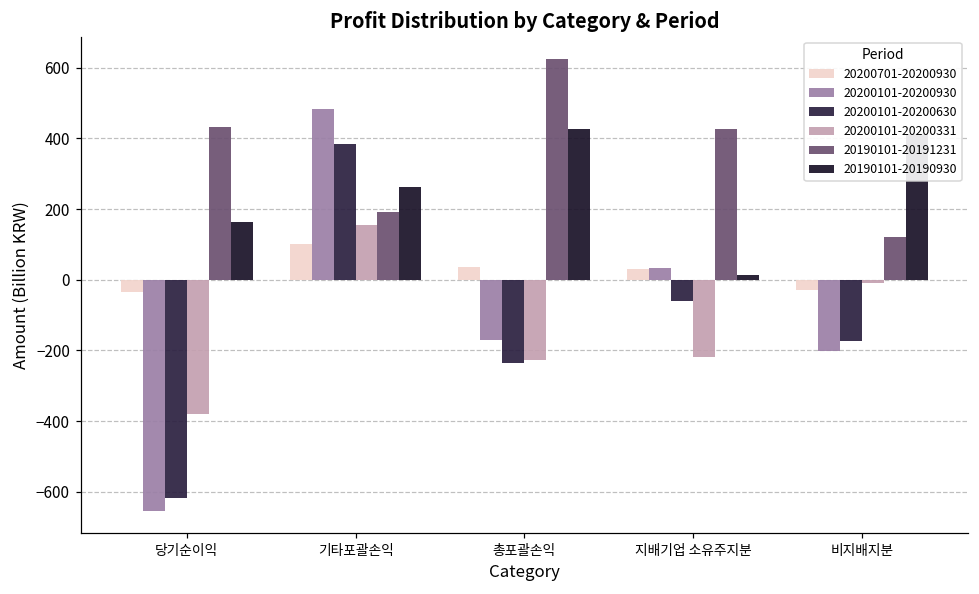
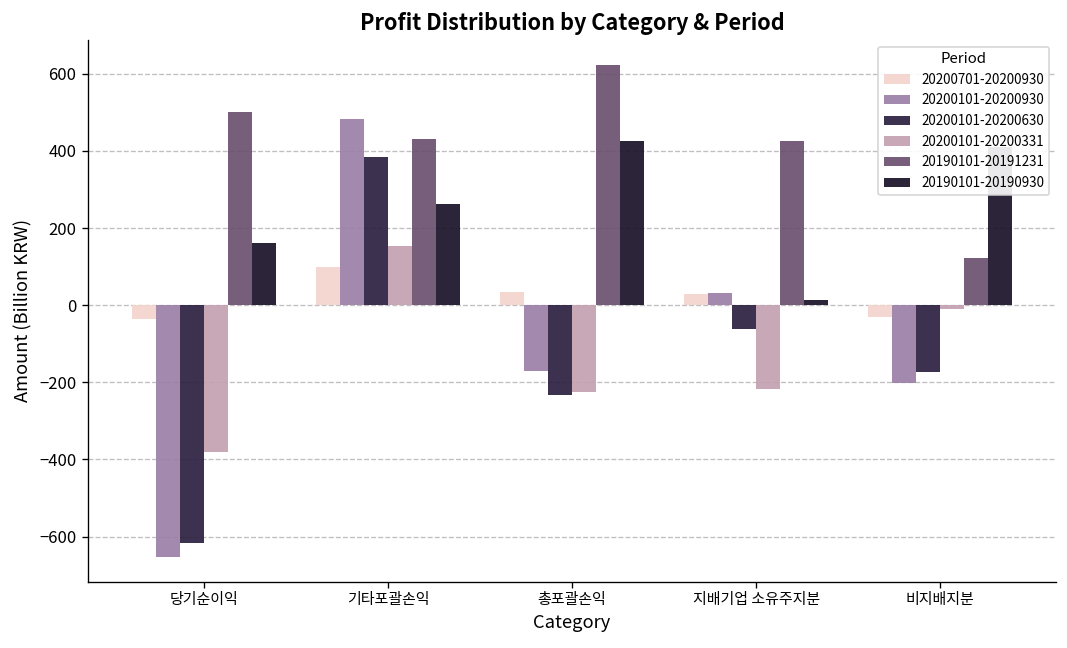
  {
    "20200701-20200930": {
      "당기순이익": -40,
      "기타포괄손익": 100,
      "총포괄손익": 40,
      "지배기업 소유주지분": 30,
      "비지배지분": -30
    },
    "20190101-20191231": {
-     "당기순이익": 430,
-     "기타포괄손익": 190,
+     "당기순이익": 500,
+     "기타포괄손익": 430,
      "총포괄손익": 620,
      "지배기업 소유주지분": 430,
      "비지배지분": 120
    }
  }
